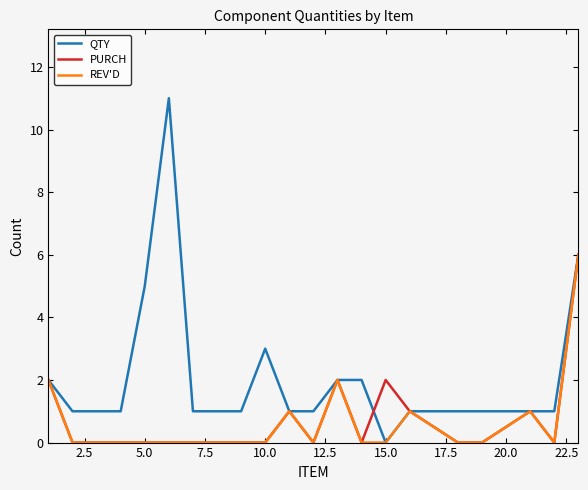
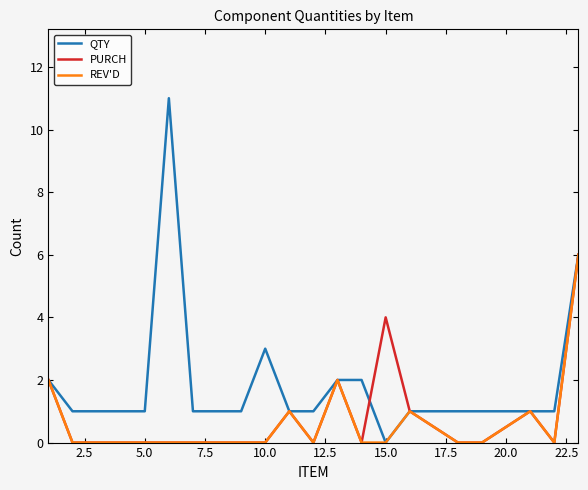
  {
    "QTY": {
-     "5.0": 5,
+     "5.0": 1,
      "10.0": 3
    },
    "PURCH": {
-     "15.0": 2
+     "15.0": 4
    }
  }
